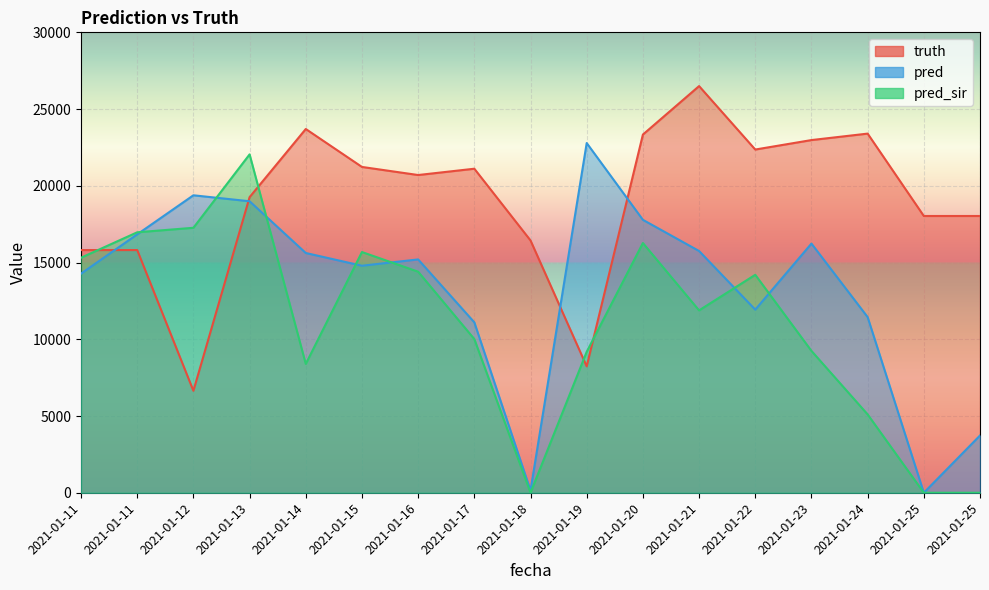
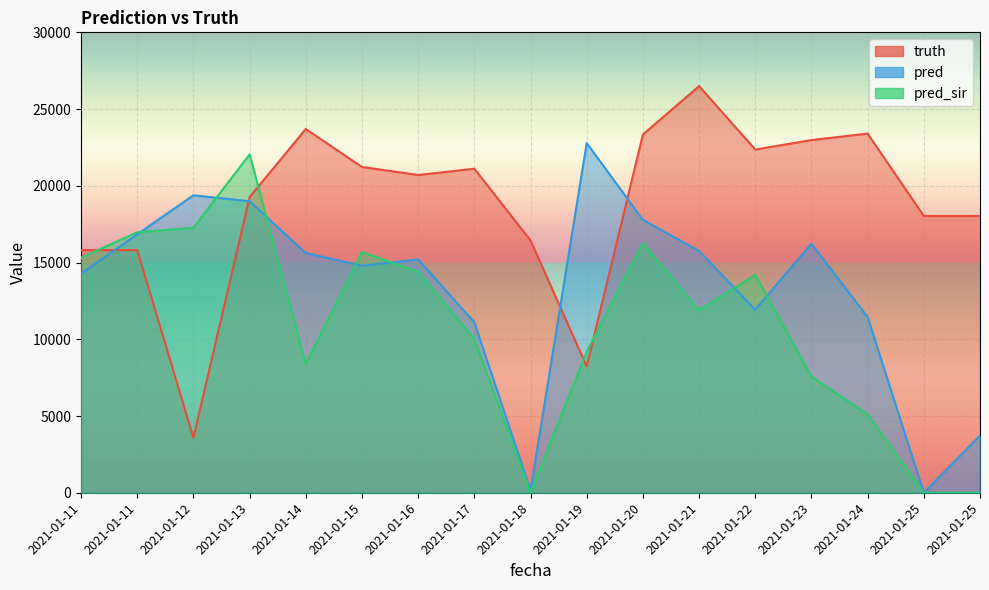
  {
    "truth": {
-     "2021-01-12": 6600,
+     "2021-01-12": 3600,
      "2021-01-13": 19300,
      "2021-01-14": 23700,
      "2021-01-15": 21200,
      "2021-01-16": 20700,
      "2021-01-17": 21100,
      "2021-01-18": 16400,
      "2021-01-19": 8200,
      "2021-01-20": 23300,
      "2021-01-21": 26500,
      "2021-01-22": 22400,
      "2021-01-23": 23000,
      "2021-01-24": 23400
    },
    "pred": {
      "2021-01-12": 19400,
      "2021-01-13": 19000,
      "2021-01-14": 15600,
      "2021-01-15": 14800,
      "2021-01-16": 15200,
      "2021-01-17": 11100,
      "2021-01-19": 22800,
      "2021-01-20": 17800,
      "2021-01-21": 15800,
      "2021-01-22": 11900,
      "2021-01-23": 16200,
      "2021-01-24": 11400
    },
    "pred_sir": {
      "2021-01-12": 17300,
      "2021-01-13": 22000,
      "2021-01-14": 8400,
      "2021-01-15": 15700,
      "2021-01-16": 14400,
      "2021-01-17": 10000,
      "2021-01-19": 9200,
      "2021-01-20": 16300,
      "2021-01-21": 11900,
      "2021-01-22": 14200,
-     "2021-01-23": 9200,
+     "2021-01-23": 7600,
      "2021-01-24": 5100
    }
  }
